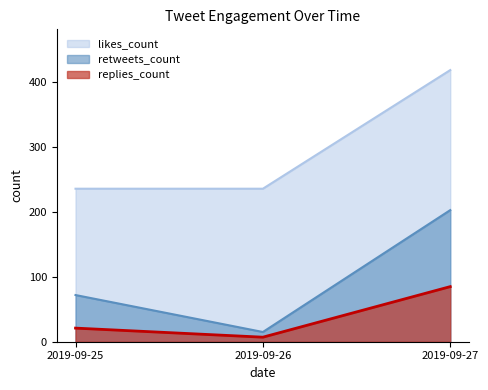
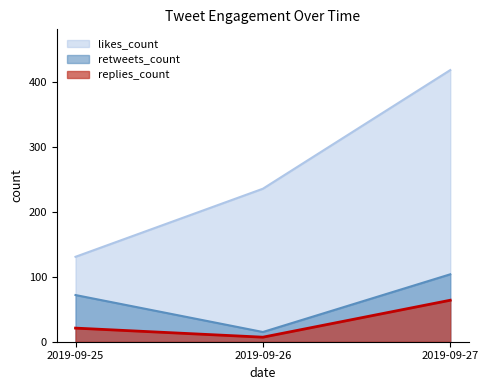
  {
    "likes_count": {
-     "2019-09-25": 240,
+     "2019-09-25": 130,
      "2019-09-26": 240,
      "2019-09-27": 420
    },
    "retweets_count": {
      "2019-09-25": 70,
      "2019-09-26": 20,
-     "2019-09-27": 200
+     "2019-09-27": 100
    },
    "replies_count": {
      "2019-09-25": 20,
      "2019-09-26": 10,
-     "2019-09-27": 90
+     "2019-09-27": 60
    }
  }
